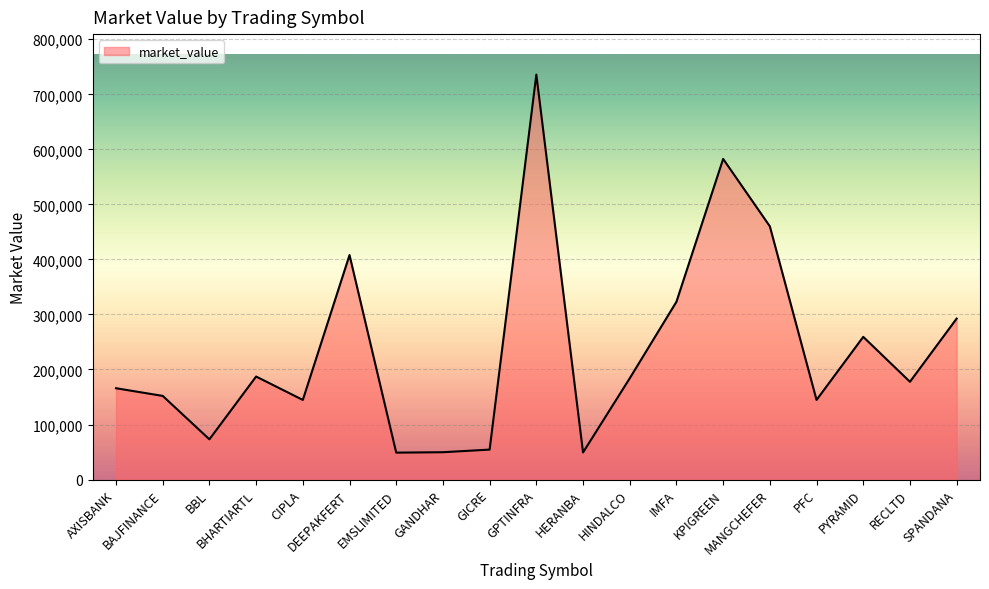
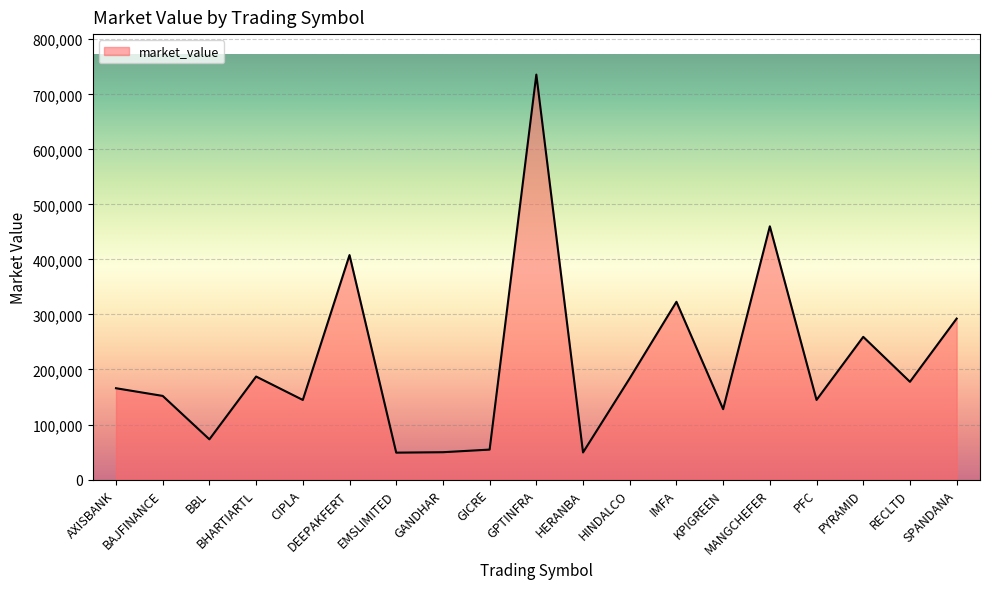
  {
    "AXISBANK": "170,000",
    "BAJFINANCE": "150,000",
    "BBL": "70,000",
    "BHARTIARTL": "190,000",
    "CIPLA": "140,000",
    "DEEPAKFERT": "410,000",
    "EMSLIMITED": "50,000",
    "GANDHAR": "50,000",
    "GICRE": "50,000",
    "GPTINFRA": "740,000",
    "HERANBA": "50,000",
    "HINDALCO": "180,000",
    "IMFA": "320,000",
-   "KPIGREEN": "580,000",
+   "KPIGREEN": "130,000",
    "MANGCHEFER": "460,000",
    "PFC": "140,000",
    "PYRAMID": "260,000",
    "RECLTD": "180,000",
    "SPANDANA": "290,000"
  }
